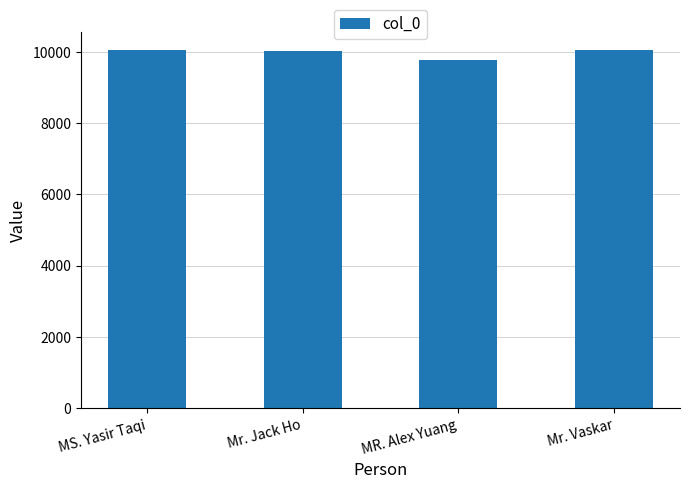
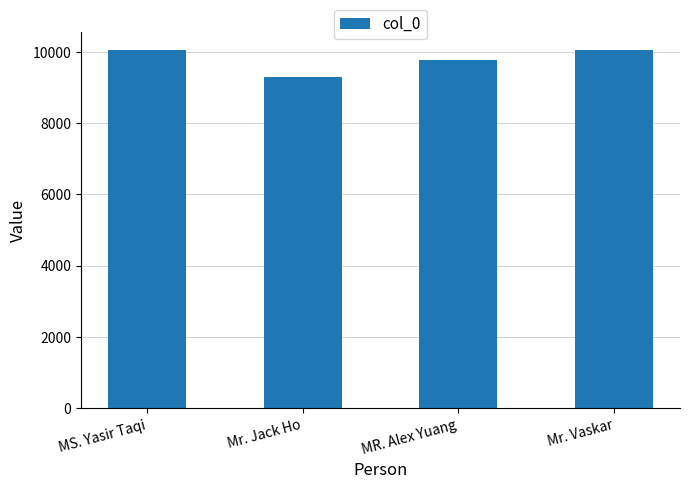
  {
    "MS. Yasir Taqi": 10100,
-   "Mr. Jack Ho": 10000,
+   "Mr. Jack Ho": 9300,
    "MR. Alex Yuang": 9800,
    "Mr. Vaskar": 10000
  }
